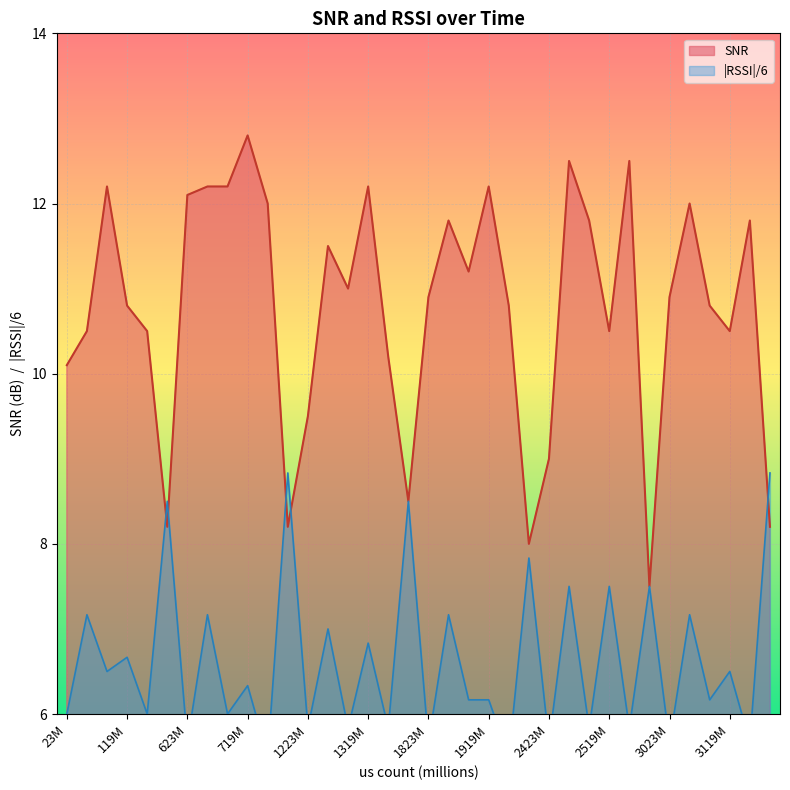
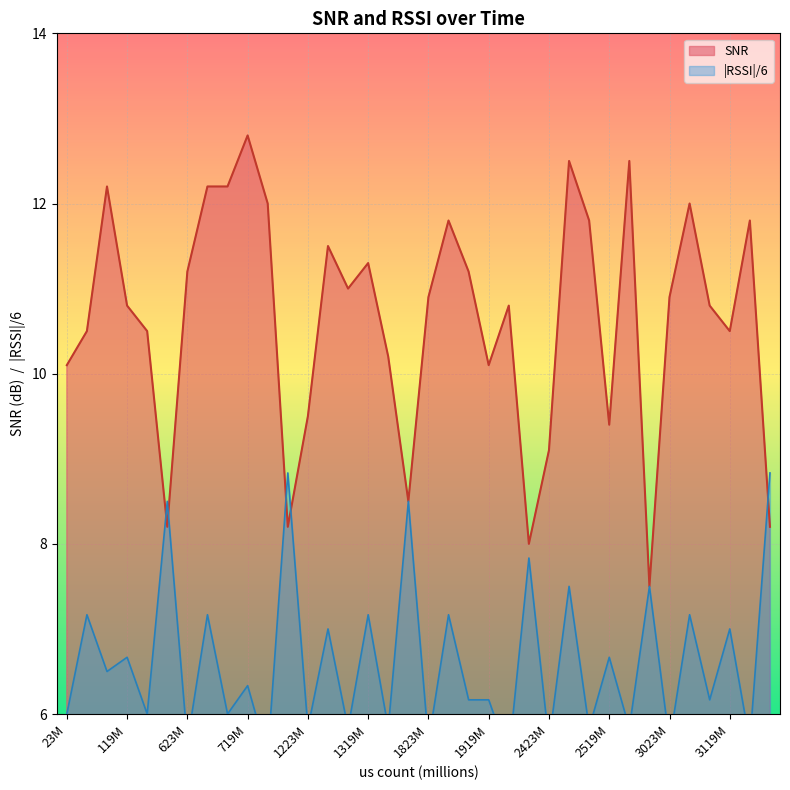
  {
    "SNR": {
      "23M": 10.1,
      "119M": 10.8,
-     "623M": 12.1,
+     "623M": 11.2,
      "719M": 12.8,
      "1223M": 9.5,
-     "1319M": 12.2,
+     "1319M": 11.3,
      "1823M": 10.9,
-     "1919M": 12.2,
-     "2423M": 9.0,
-     "2519M": 10.5,
+     "1919M": 10.1,
+     "2423M": 9.1,
+     "2519M": 9.4,
      "3023M": 10.9,
      "3119M": 10.5
    },
    "|RSSI|/6": {
      "23M": 6.0,
      "119M": 6.7,
      "719M": 6.3,
-     "1319M": 6.8,
+     "1319M": 7.2,
      "1919M": 6.2,
-     "2519M": 7.5,
-     "3119M": 6.5
+     "2519M": 6.7,
+     "3119M": 7.0
    }
  }
